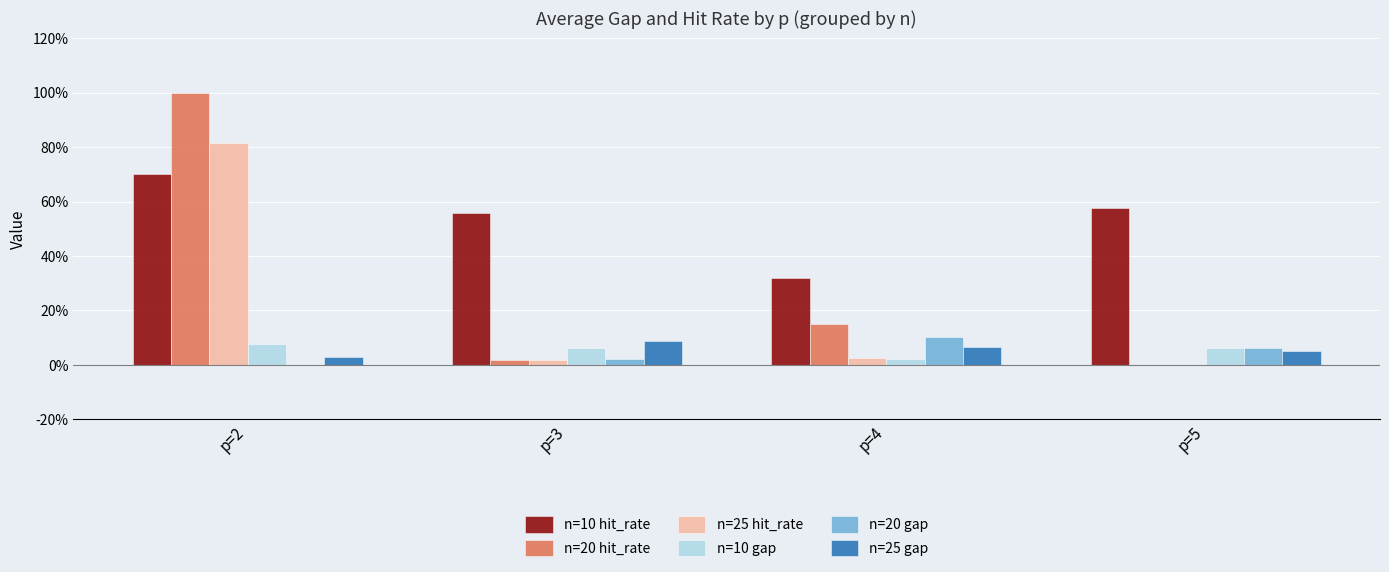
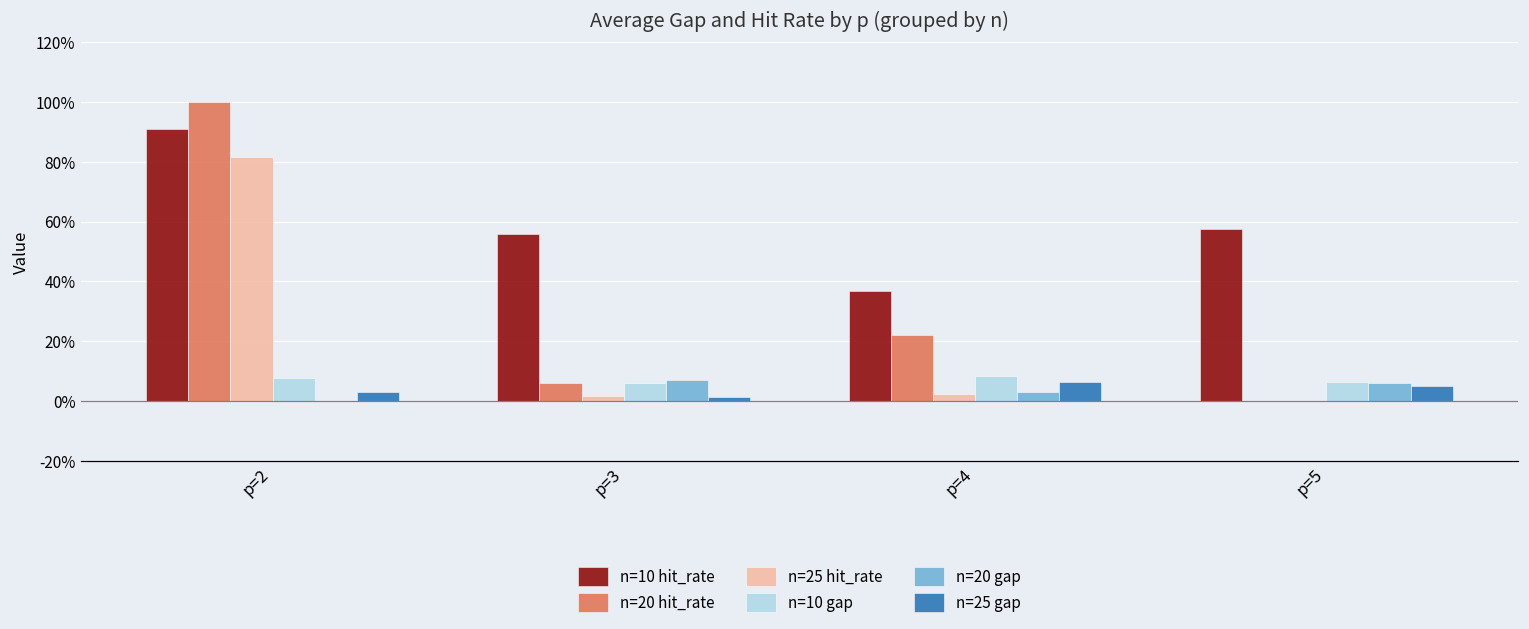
  {
    "n=10 hit_rate": {
-     "p=2": "70%",
+     "p=2": "91%",
      "p=3": "56%",
-     "p=4": "32%",
+     "p=4": "37%",
      "p=5": "57%"
    },
    "n=20 hit_rate": {
      "p=2": "100%",
-     "p=3": "2%",
-     "p=4": "15%",
+     "p=3": "6%",
+     "p=4": "22%",
      "p=5": "0%"
    },
    "n=25 hit_rate": {
      "p=2": "82%",
      "p=3": "2%",
      "p=4": "3%",
      "p=5": "0%"
    },
    "n=10 gap": {
      "p=2": "8%",
      "p=3": "6%",
-     "p=4": "2%",
+     "p=4": "8%",
      "p=5": "6%"
    },
    "n=20 gap": {
      "p=2": "0%",
-     "p=3": "2%",
-     "p=4": "10%",
+     "p=3": "7%",
+     "p=4": "3%",
      "p=5": "6%"
    },
    "n=25 gap": {
      "p=2": "3%",
-     "p=3": "9%",
+     "p=3": "1%",
      "p=4": "6%",
      "p=5": "5%"
    }
  }
